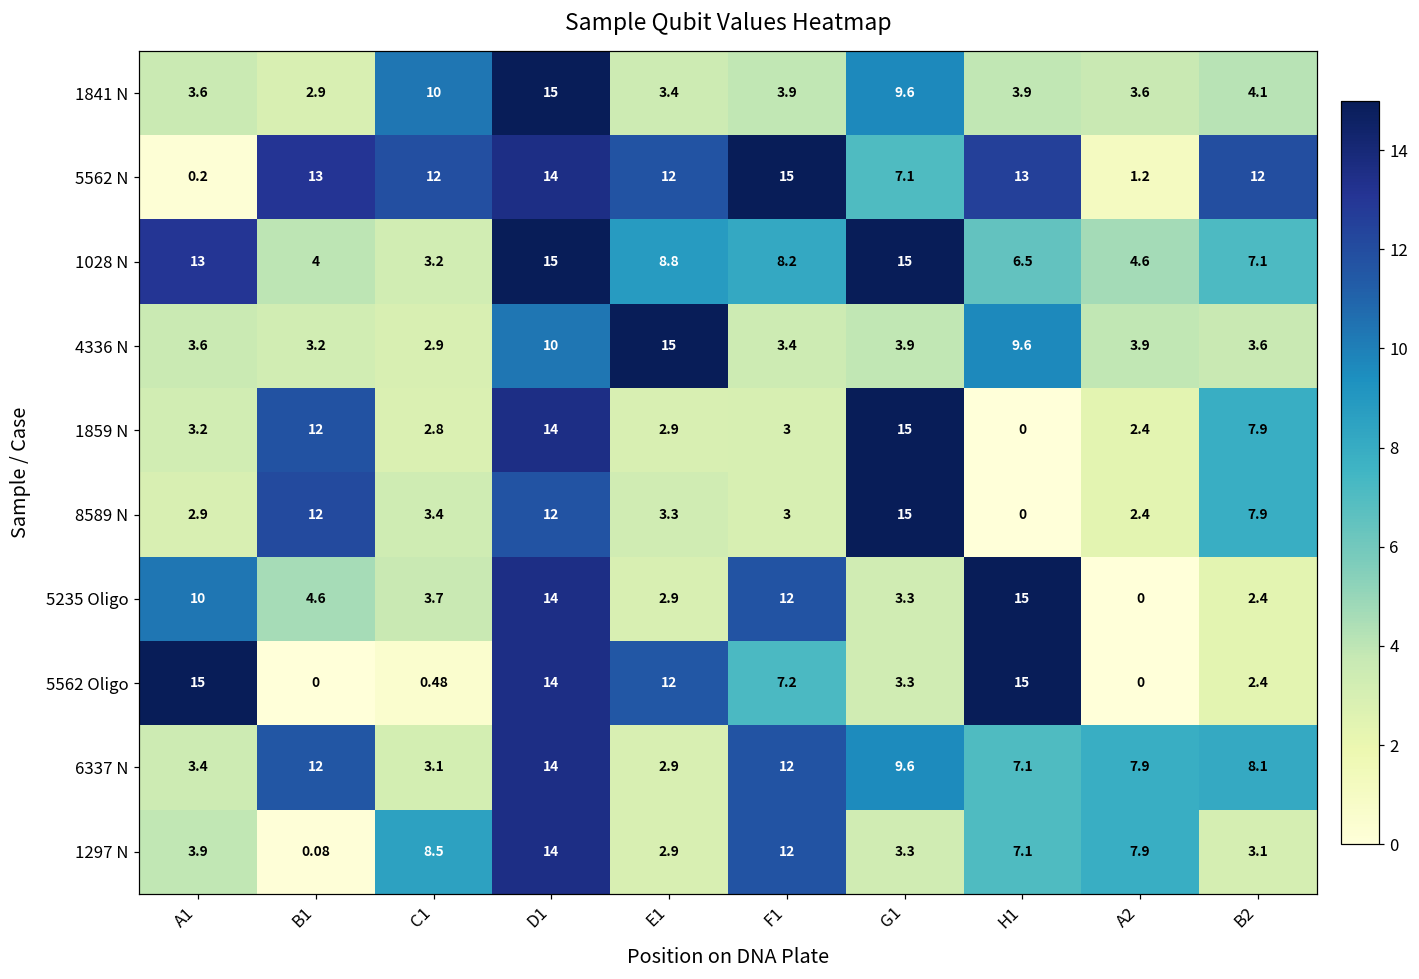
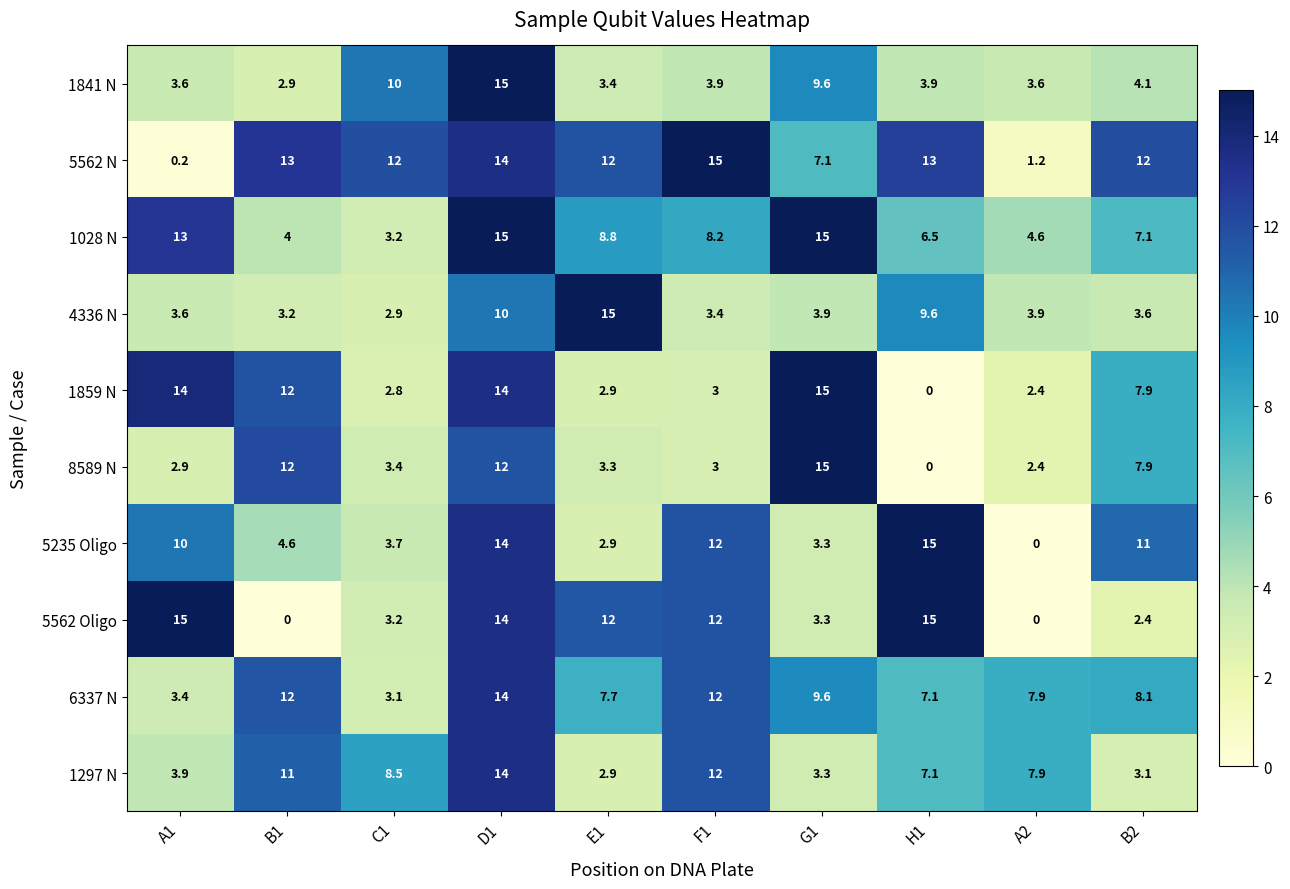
  {
    "1841 N": {
      "A1": 3.6,
      "B1": 2.9,
      "C1": 10,
      "D1": 15,
      "E1": 3.4,
      "F1": 3.9,
      "G1": 9.6,
      "H1": 3.9,
      "A2": 3.6,
      "B2": 4.1
    },
    "5562 N": {
      "A1": 0.2,
      "B1": 13,
      "C1": 12,
      "D1": 14,
      "E1": 12,
      "F1": 15,
      "G1": 7.1,
      "H1": 13,
      "A2": 1.2,
      "B2": 12
    },
    "1028 N": {
      "A1": 13,
      "B1": 4,
      "C1": 3.2,
      "D1": 15,
      "E1": 8.8,
      "F1": 8.2,
      "G1": 15,
      "H1": 6.5,
      "A2": 4.6,
      "B2": 7.1
    },
    "4336 N": {
      "A1": 3.6,
      "B1": 3.2,
      "C1": 2.9,
      "D1": 10,
      "E1": 15,
      "F1": 3.4,
      "G1": 3.9,
      "H1": 9.6,
      "A2": 3.9,
      "B2": 3.6
    },
    "1859 N": {
-     "A1": 3.2,
+     "A1": 14,
      "B1": 12,
      "C1": 2.8,
      "D1": 14,
      "E1": 2.9,
      "F1": 3,
      "G1": 15,
      "H1": 0,
      "A2": 2.4,
      "B2": 7.9
    },
    "8589 N": {
      "A1": 2.9,
      "B1": 12,
      "C1": 3.4,
      "D1": 12,
      "E1": 3.3,
      "F1": 3,
      "G1": 15,
      "H1": 0,
      "A2": 2.4,
      "B2": 7.9
    },
    "5235 Oligo": {
      "A1": 10,
      "B1": 4.6,
      "C1": 3.7,
      "D1": 14,
      "E1": 2.9,
      "F1": 12,
      "G1": 3.3,
      "H1": 15,
      "A2": 0,
-     "B2": 2.4
+     "B2": 11
    },
    "5562 Oligo": {
      "A1": 15,
      "B1": 0,
-     "C1": 0.48,
+     "C1": 3.2,
      "D1": 14,
      "E1": 12,
-     "F1": 7.2,
+     "F1": 12,
      "G1": 3.3,
      "H1": 15,
      "A2": 0,
      "B2": 2.4
    },
    "6337 N": {
      "A1": 3.4,
      "B1": 12,
      "C1": 3.1,
      "D1": 14,
-     "E1": 2.9,
+     "E1": 7.7,
      "F1": 12,
      "G1": 9.6,
      "H1": 7.1,
      "A2": 7.9,
      "B2": 8.1
    },
    "1297 N": {
      "A1": 3.9,
-     "B1": 0.08,
+     "B1": 11,
      "C1": 8.5,
      "D1": 14,
      "E1": 2.9,
      "F1": 12,
      "G1": 3.3,
      "H1": 7.1,
      "A2": 7.9,
      "B2": 3.1
    }
  }
